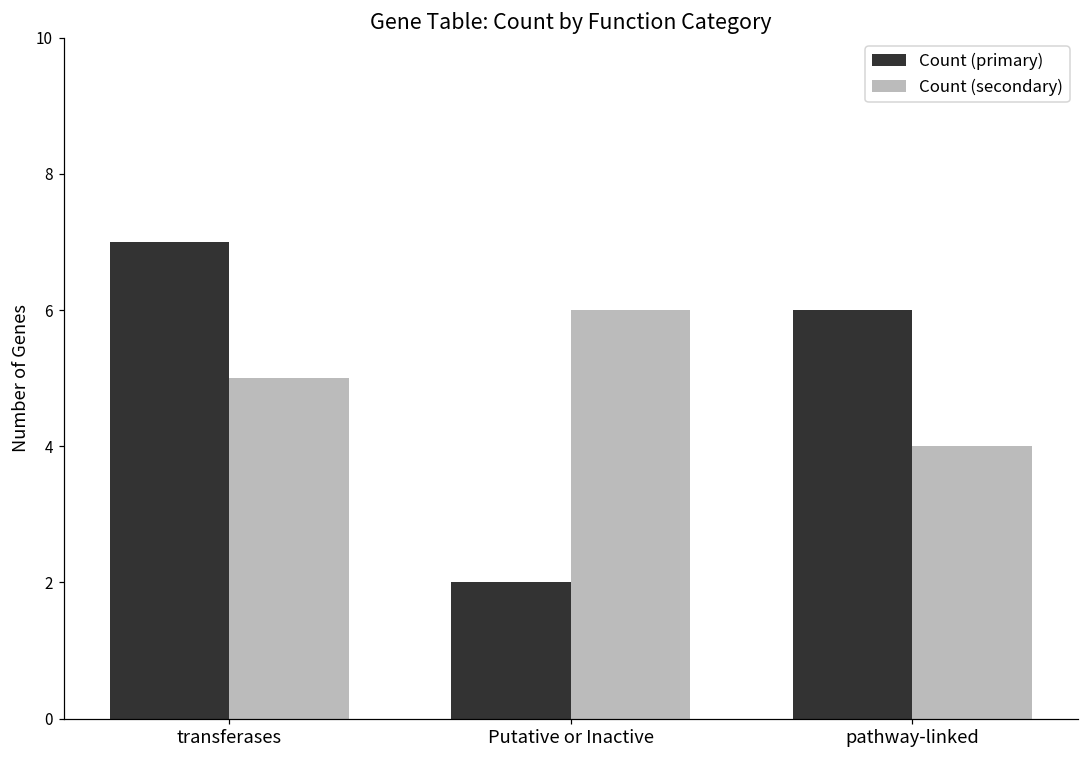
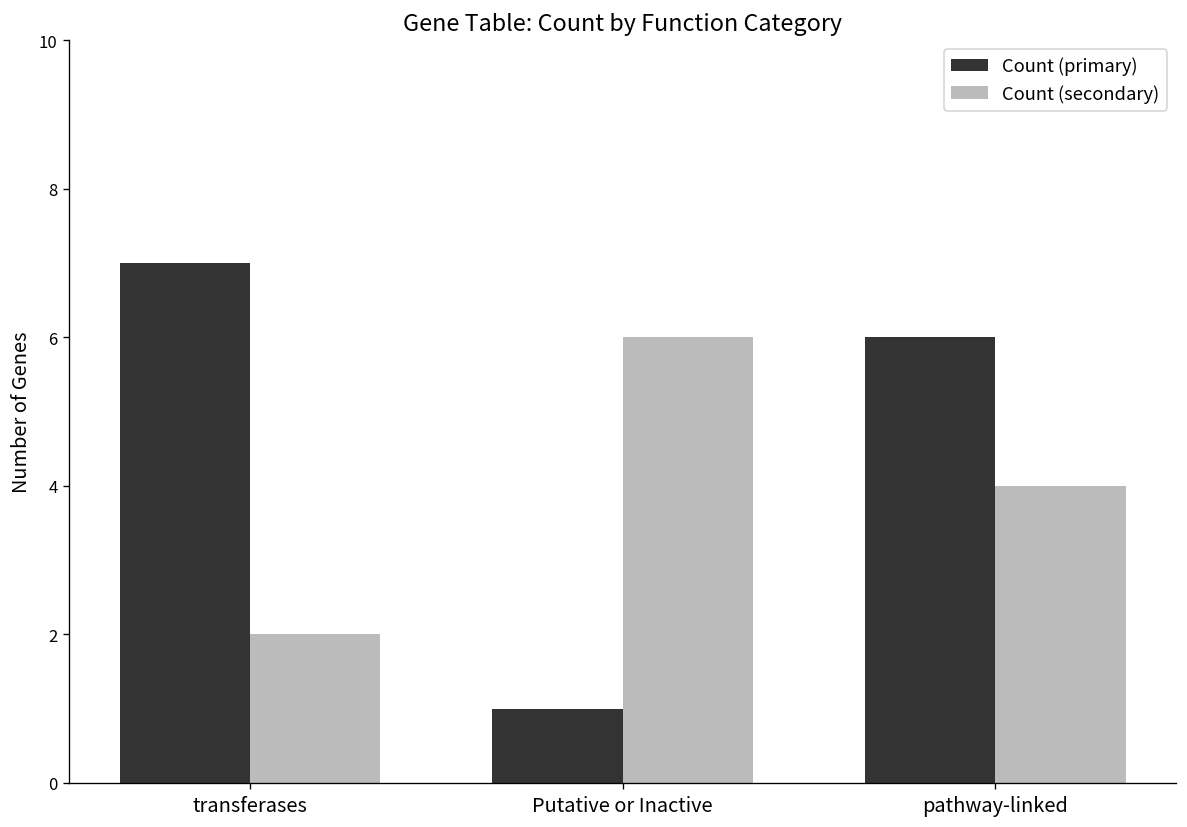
  {
    "Count (primary)": {
      "transferases": 7,
-     "Putative or Inactive": 2,
+     "Putative or Inactive": 1,
      "pathway-linked": 6
    },
    "Count (secondary)": {
-     "transferases": 5,
+     "transferases": 2,
      "Putative or Inactive": 6,
      "pathway-linked": 4
    }
  }
